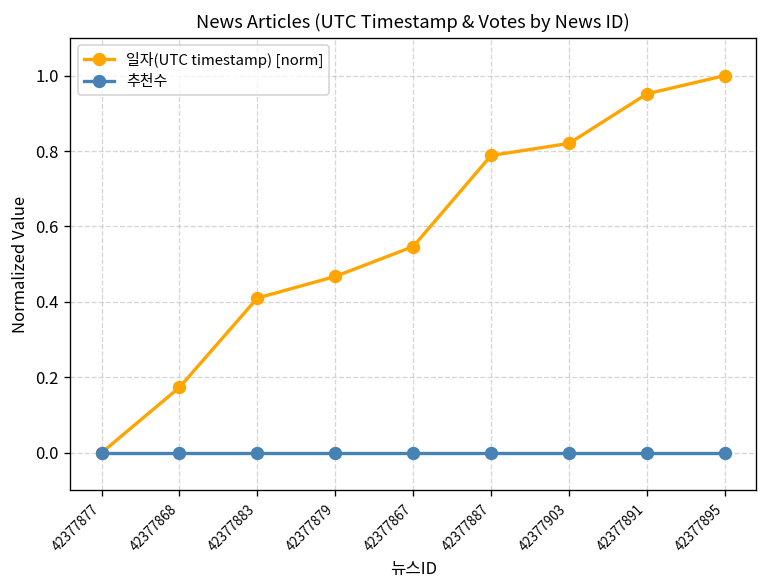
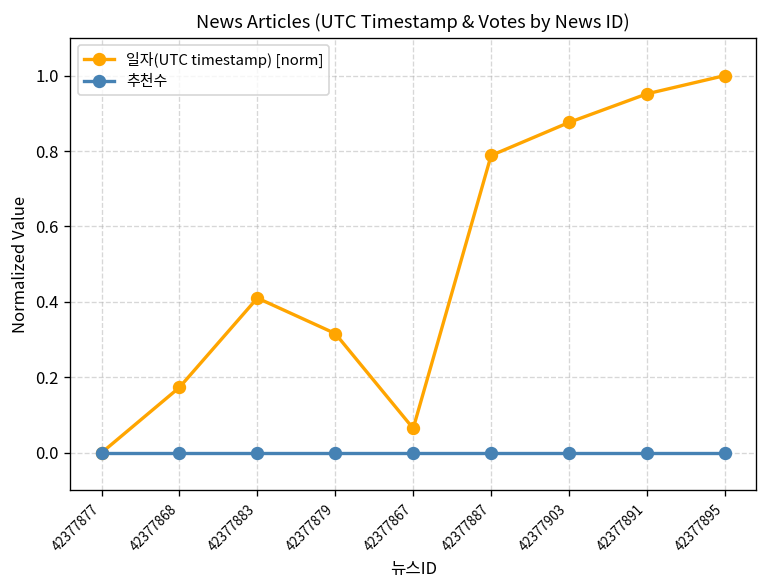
  {
    "일자(UTC timestamp) [norm]": {
      "42377868": 0.17,
      "42377883": 0.41,
-     "42377879": 0.47,
-     "42377867": 0.55,
+     "42377879": 0.32,
+     "42377867": 0.06,
      "42377887": 0.79,
-     "42377903": 0.82,
+     "42377903": 0.88,
      "42377891": 0.95,
      "42377895": 1.00
    },
    "추천수": {
      "42377868": 0.00,
      "42377883": 0.00,
      "42377879": 0.00,
      "42377867": 0.00,
      "42377887": 0.00,
      "42377903": 0.00,
      "42377891": 0.00,
      "42377895": 0.00
    }
  }
